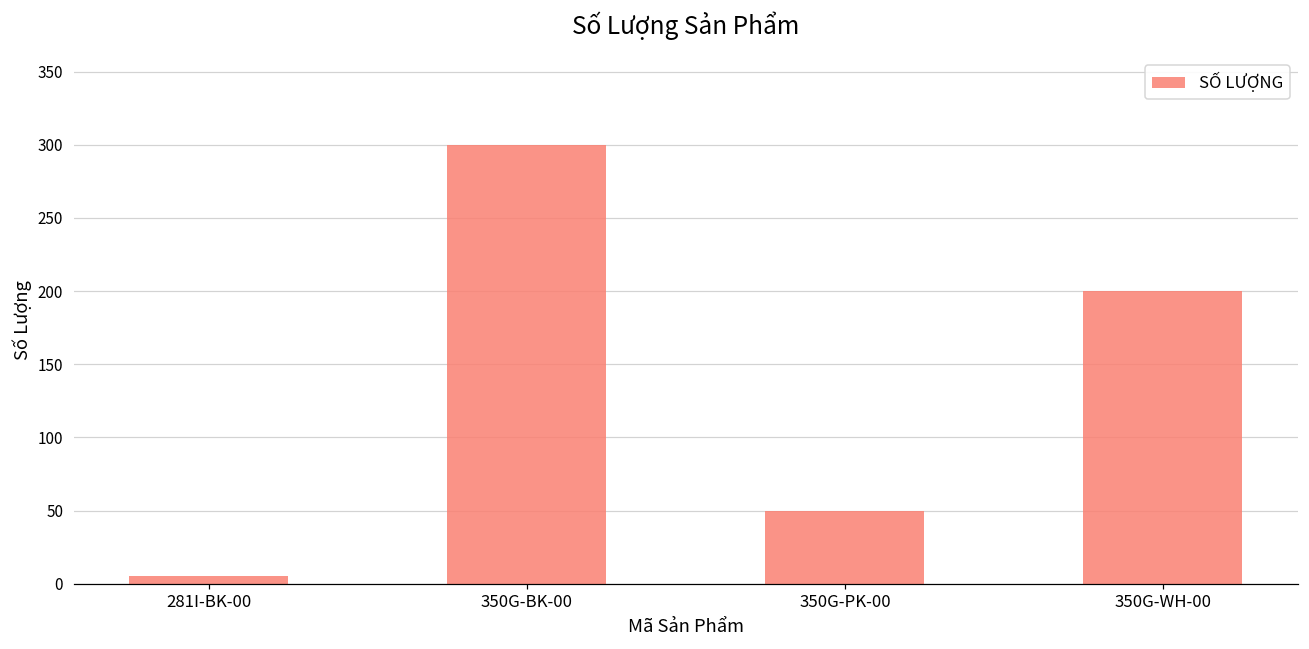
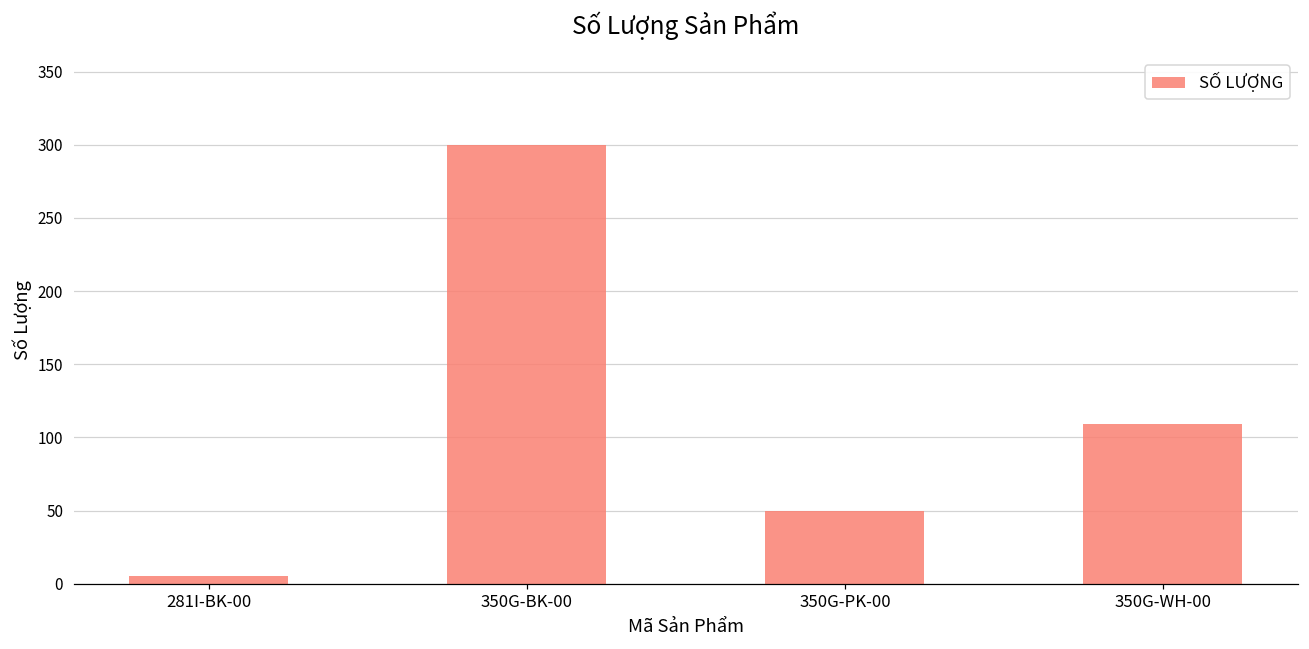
  {
    "281I-BK-00": 5,
    "350G-BK-00": 300,
    "350G-PK-00": 50,
-   "350G-WH-00": 200
+   "350G-WH-00": 109
  }
